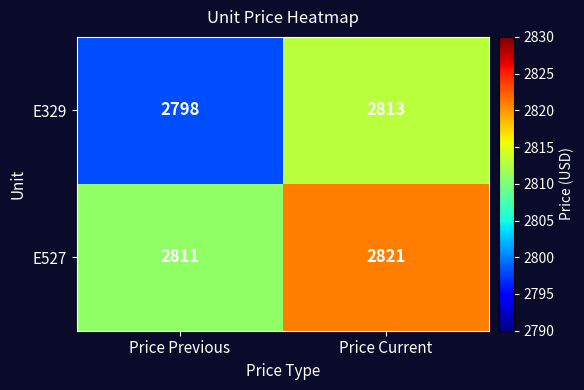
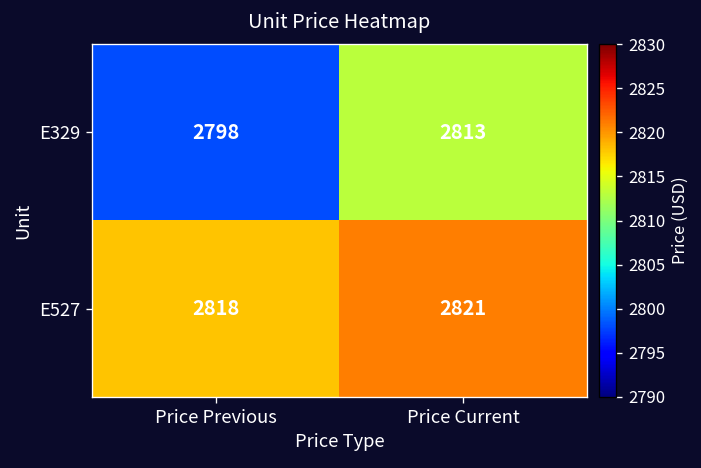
  {
    "E329": {
      "Price Previous": 2798,
      "Price Current": 2813
    },
    "E527": {
-     "Price Previous": 2811,
+     "Price Previous": 2818,
      "Price Current": 2821
    }
  }
